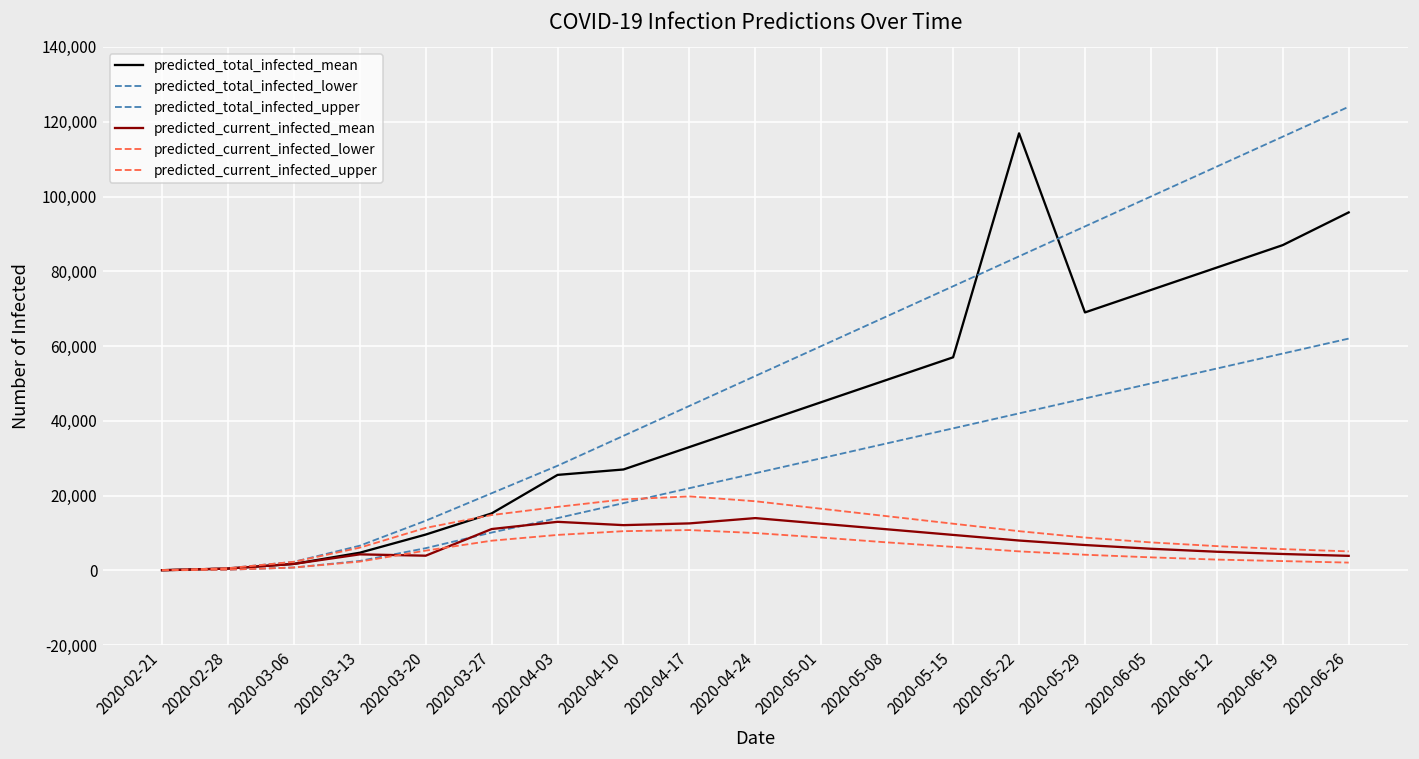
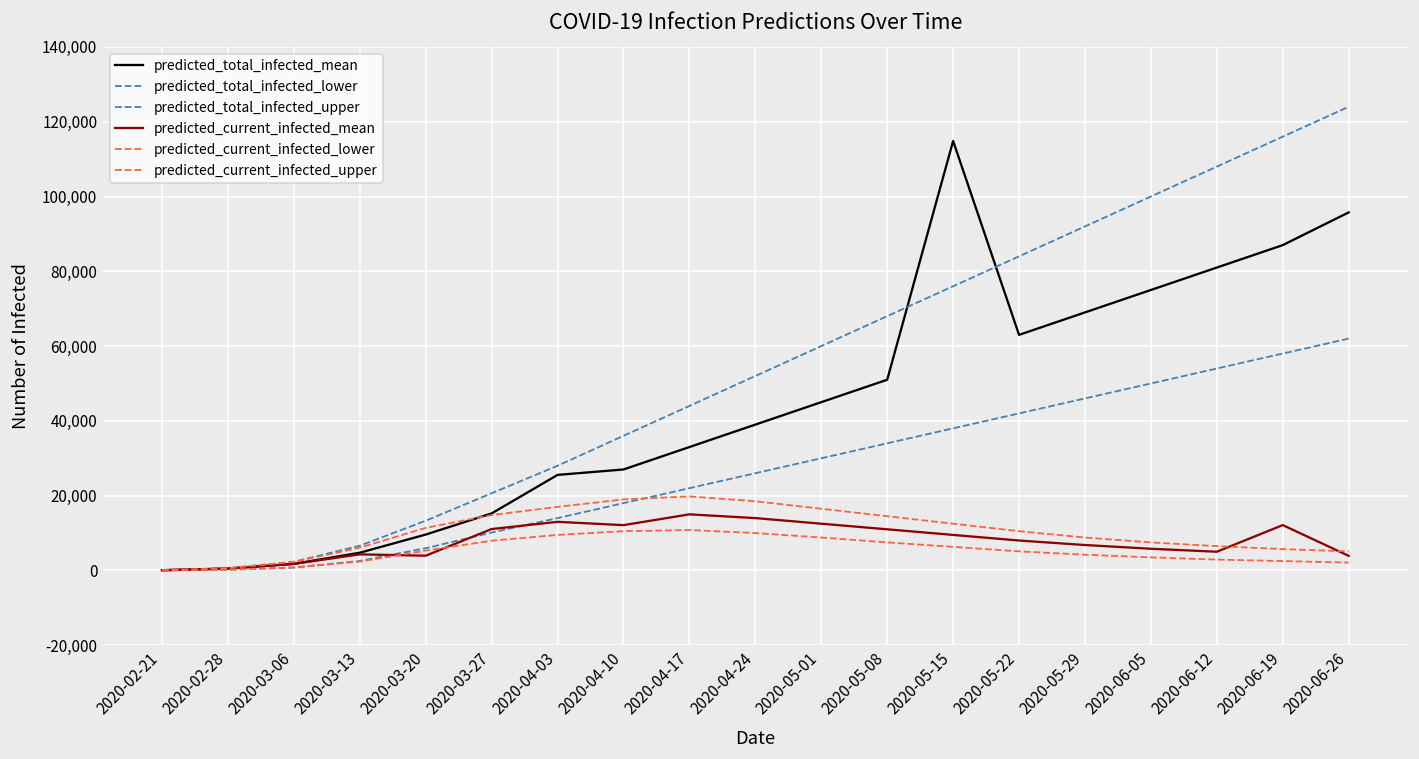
  {
    "predicted_total_infected_mean": {
      "2020-03-20": "10,000",
      "2020-04-03": "26,000",
      "2020-04-10": "27,000",
      "2020-04-17": "33,000",
      "2020-04-24": "39,000",
      "2020-05-01": "45,000",
      "2020-05-08": "51,000",
-     "2020-05-15": "57,000",
-     "2020-05-22": "117,000",
+     "2020-05-15": "115,000",
+     "2020-05-22": "63,000",
      "2020-05-29": "69,000",
      "2020-06-05": "75,000",
      "2020-06-12": "81,000",
      "2020-06-19": "87,000",
      "2020-06-26": "96,000"
    },
    "predicted_current_infected_mean": {
      "2020-03-20": "4,000",
      "2020-03-27": "11,000",
      "2020-04-03": "13,000",
      "2020-04-10": "12,000",
-     "2020-04-17": "13,000",
+     "2020-04-17": "15,000",
      "2020-04-24": "14,000",
      "2020-05-01": "13,000",
      "2020-05-08": "11,000",
      "2020-05-15": "10,000",
      "2020-05-22": "8,000",
      "2020-05-29": "7,000",
      "2020-06-05": "6,000",
      "2020-06-12": "5,000",
-     "2020-06-19": "4,000",
+     "2020-06-19": "12,000",
      "2020-06-26": "4,000"
    }
  }
